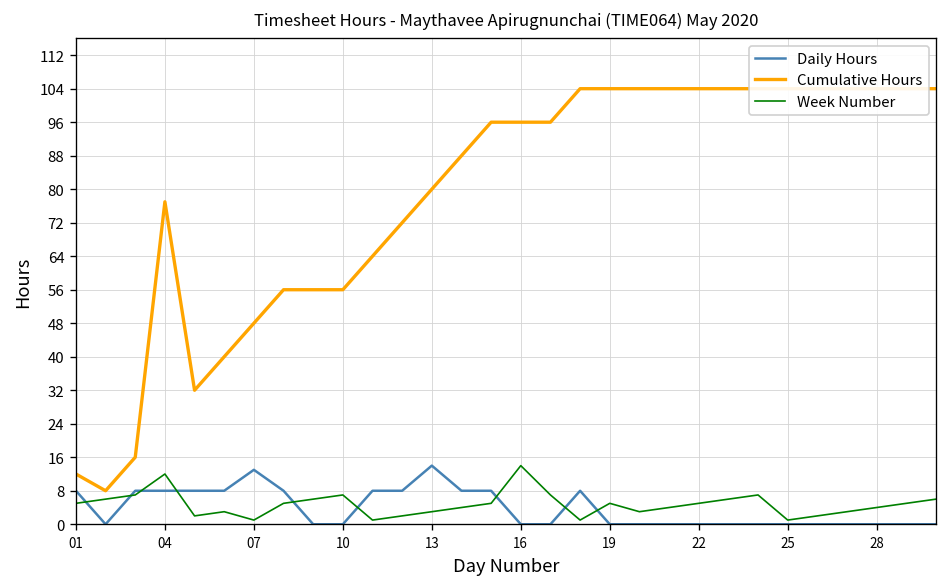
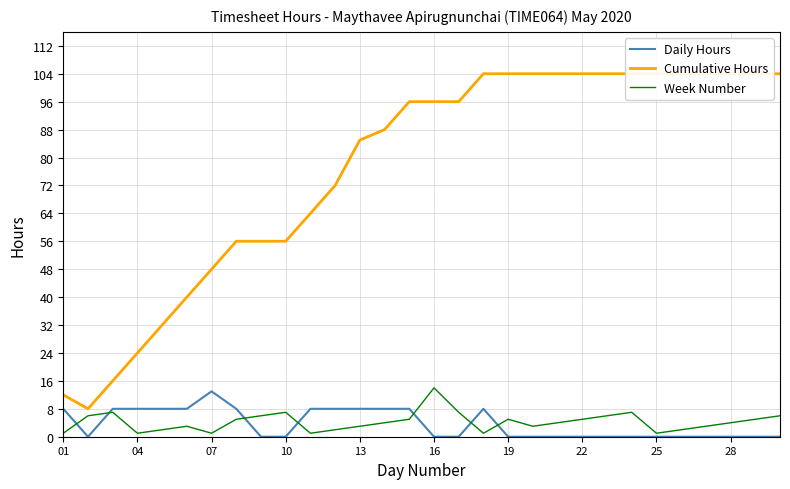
  {
    "Daily Hours": {
      "01": 8,
      "04": 8,
      "07": 13,
      "10": 0,
-     "13": 14,
+     "13": 8,
      "16": 0,
      "19": 0,
      "22": 0,
      "25": 0,
      "28": 0
    },
    "Cumulative Hours": {
      "01": 12,
-     "04": 77,
+     "04": 24,
      "07": 48,
      "10": 56,
-     "13": 80,
+     "13": 85,
      "16": 96,
      "19": 104,
      "22": 104
    },
    "Week Number": {
-     "01": 5,
-     "04": 12,
+     "01": 1,
+     "04": 1,
      "07": 1,
      "10": 7,
      "13": 3,
      "16": 14,
      "19": 5,
      "22": 5,
      "25": 1,
      "28": 4
    }
  }
